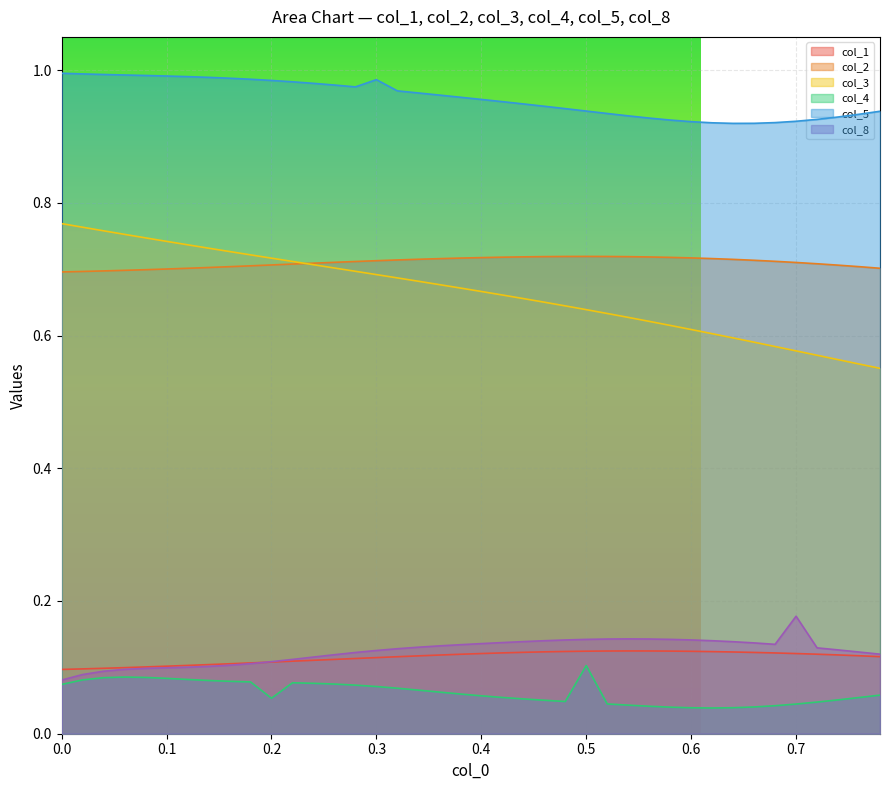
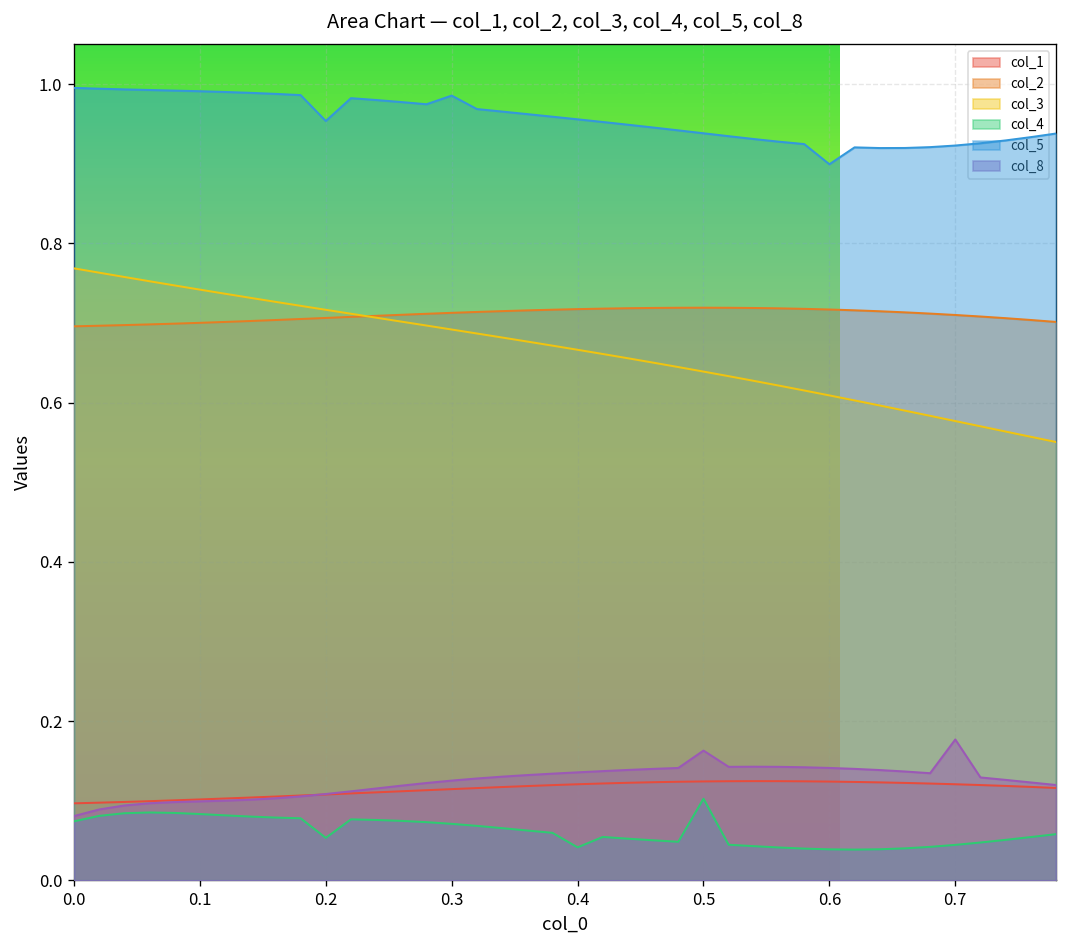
  {
    "col_4": {
      "0.0": 0.07,
      "0.1": 0.08,
      "0.2": 0.05,
      "0.3": 0.07,
-     "0.4": 0.06,
+     "0.4": 0.04,
      "0.5": 0.10,
      "0.6": 0.04,
      "0.7": 0.04
    },
    "col_5": {
      "0.0": 1.00,
      "0.1": 0.99,
-     "0.2": 0.98,
+     "0.2": 0.95,
      "0.3": 0.99,
      "0.4": 0.96,
      "0.5": 0.94,
-     "0.6": 0.92,
+     "0.6": 0.90,
      "0.7": 0.92
    },
    "col_8": {
      "0.0": 0.08,
      "0.3": 0.13,
      "0.4": 0.14,
-     "0.5": 0.14,
+     "0.5": 0.16,
      "0.6": 0.14,
      "0.7": 0.18
    }
  }
